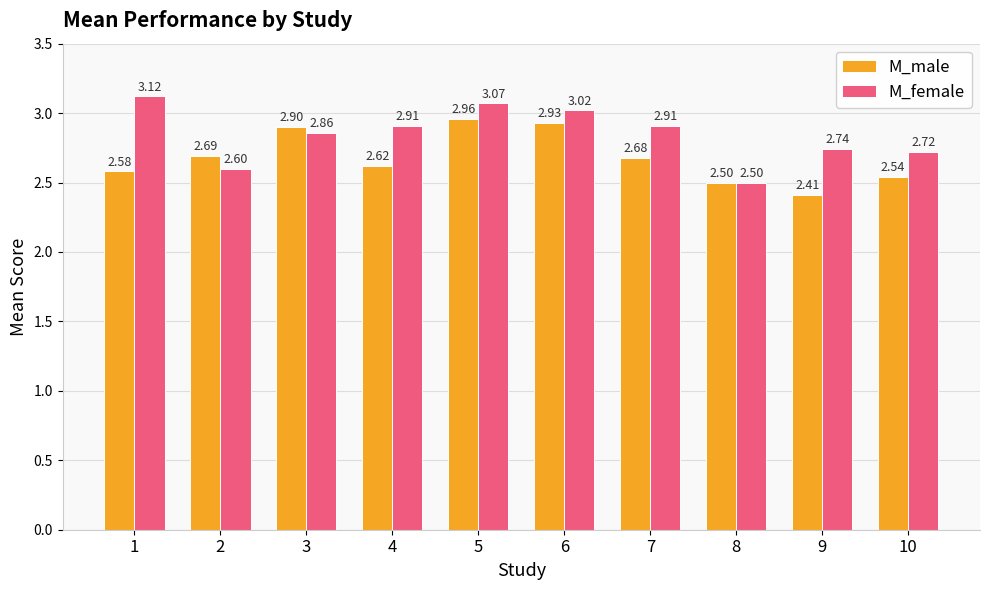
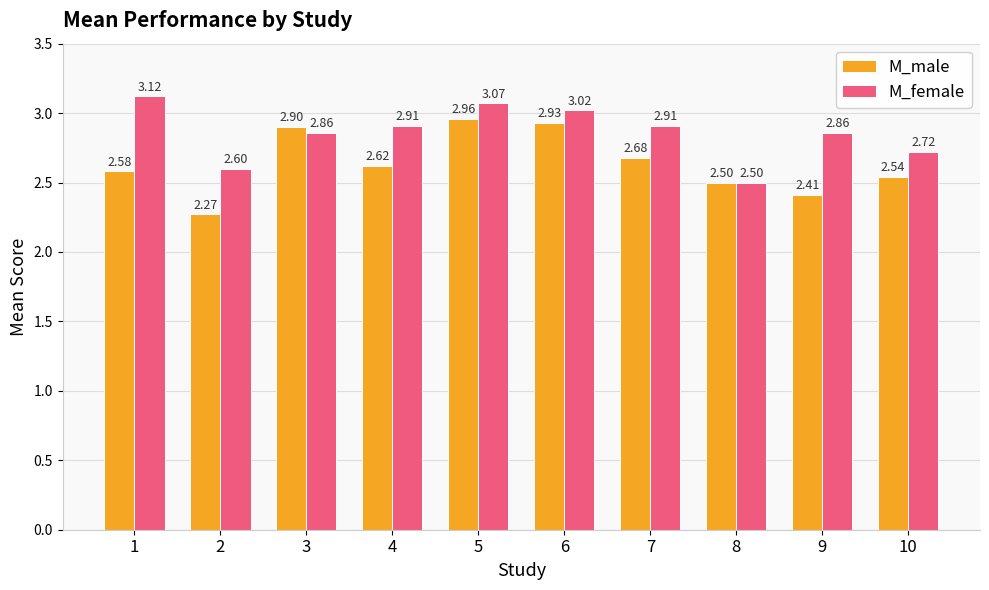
  {
    "M_male": {
      "1": 2.58,
-     "2": 2.69,
+     "2": 2.27,
      "3": 2.90,
      "4": 2.62,
      "5": 2.96,
      "6": 2.93,
      "7": 2.68,
      "8": 2.50,
      "9": 2.41,
      "10": 2.54
    },
    "M_female": {
      "1": 3.12,
      "2": 2.60,
      "3": 2.86,
      "4": 2.91,
      "5": 3.07,
      "6": 3.02,
      "7": 2.91,
      "8": 2.50,
-     "9": 2.74,
+     "9": 2.86,
      "10": 2.72
    }
  }
